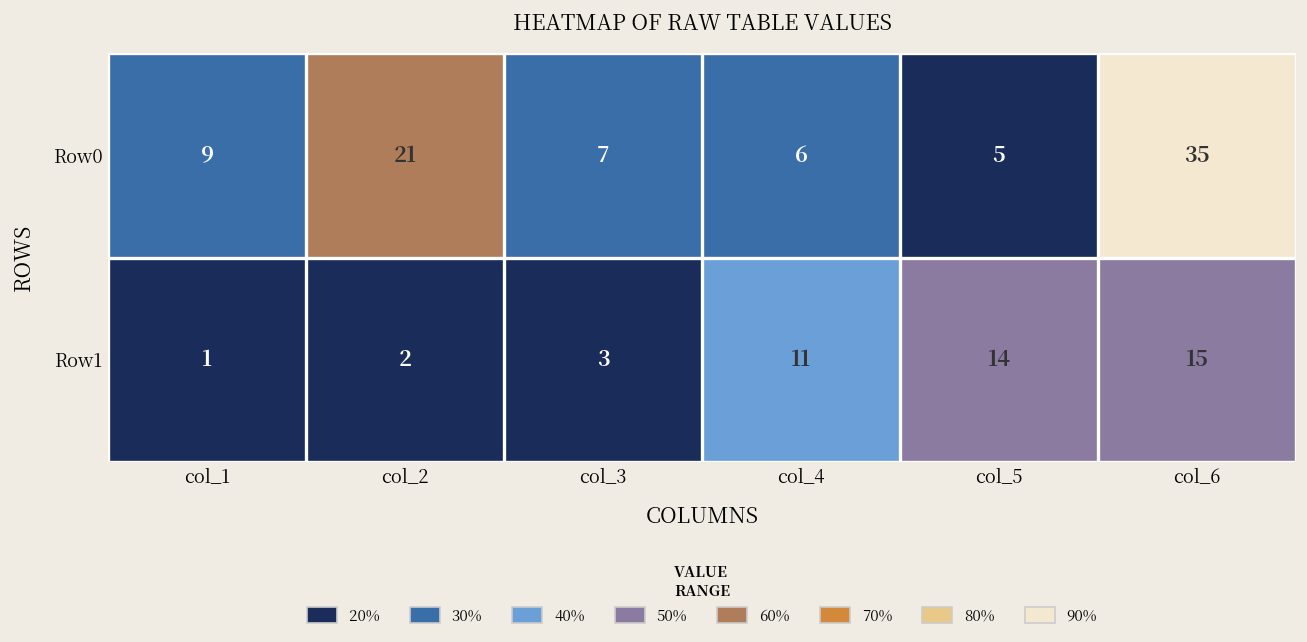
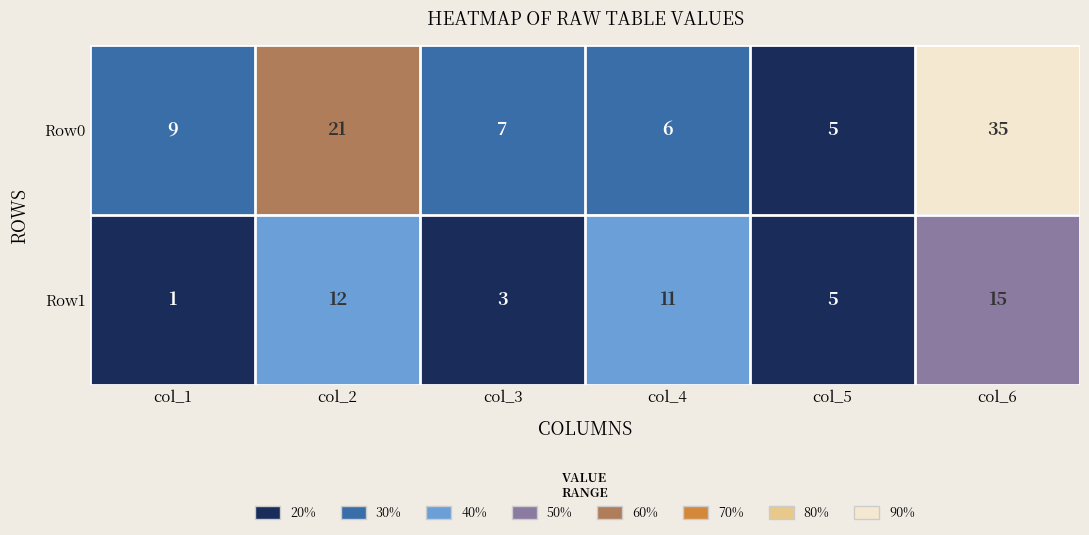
  {
    "Row0": {
      "col_1": 9,
      "col_2": 21,
      "col_3": 7,
      "col_4": 6,
      "col_5": 5,
      "col_6": 35
    },
    "Row1": {
      "col_1": 1,
-     "col_2": 2,
+     "col_2": 12,
      "col_3": 3,
      "col_4": 11,
-     "col_5": 14,
+     "col_5": 5,
      "col_6": 15
    }
  }
